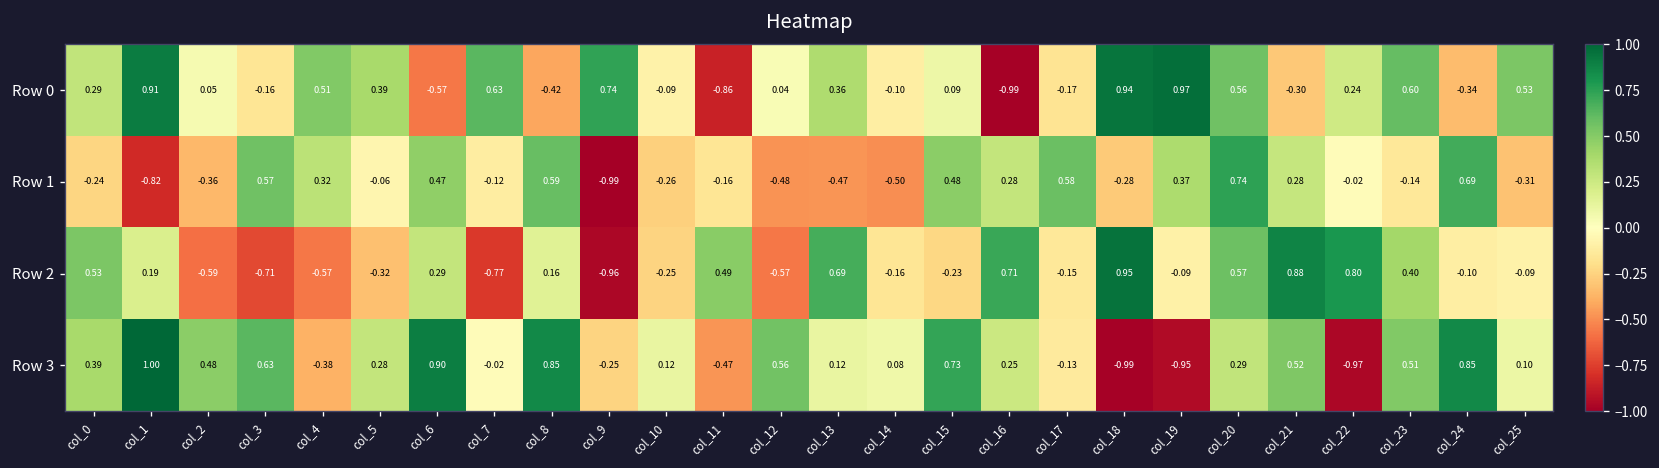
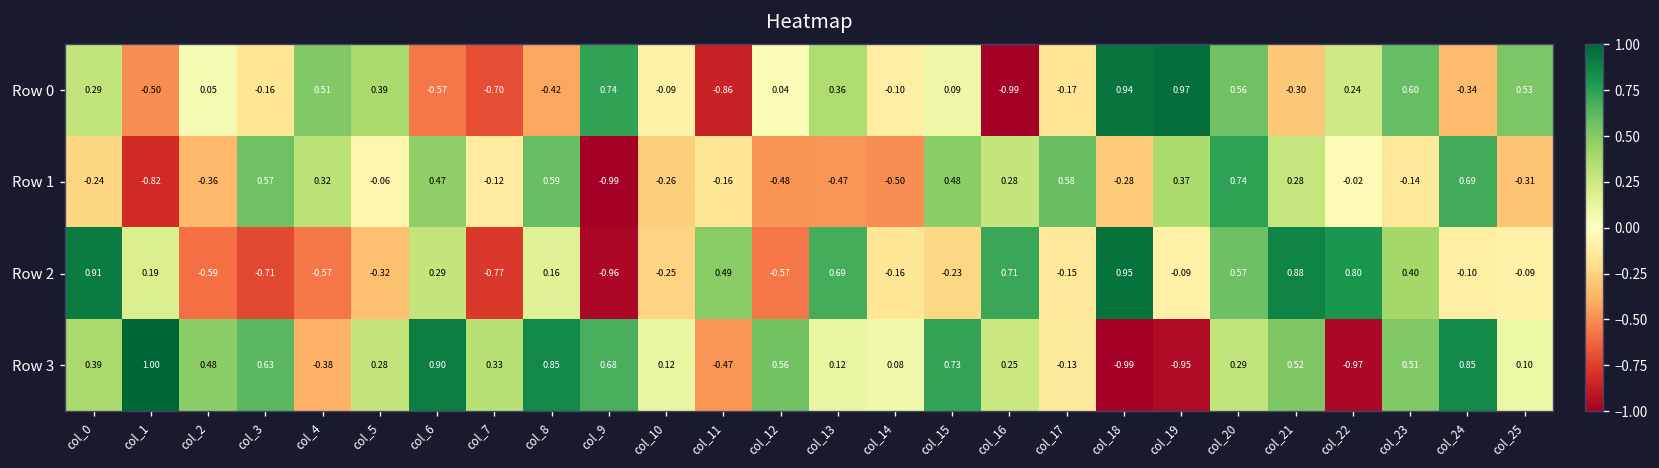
  {
    "Row 0": {
      "col_0": 0.29,
-     "col_1": 0.91,
+     "col_1": -0.50,
      "col_2": 0.05,
      "col_3": -0.16,
      "col_4": 0.51,
      "col_5": 0.39,
      "col_6": -0.57,
-     "col_7": 0.63,
+     "col_7": -0.70,
      "col_8": -0.42,
      "col_9": 0.74,
      "col_10": -0.09,
      "col_11": -0.86,
      "col_12": 0.04,
      "col_13": 0.36,
      "col_14": -0.10,
      "col_15": 0.09,
      "col_16": -0.99,
      "col_17": -0.17,
      "col_18": 0.94,
      "col_19": 0.97,
      "col_20": 0.56,
      "col_21": -0.30,
      "col_22": 0.24,
      "col_23": 0.60,
      "col_24": -0.34,
      "col_25": 0.53
    },
    "Row 1": {
      "col_0": -0.24,
      "col_1": -0.82,
      "col_2": -0.36,
      "col_3": 0.57,
      "col_4": 0.32,
      "col_5": -0.06,
      "col_6": 0.47,
      "col_7": -0.12,
      "col_8": 0.59,
      "col_9": -0.99,
      "col_10": -0.26,
      "col_11": -0.16,
      "col_12": -0.48,
      "col_13": -0.47,
      "col_14": -0.50,
      "col_15": 0.48,
      "col_16": 0.28,
      "col_17": 0.58,
      "col_18": -0.28,
      "col_19": 0.37,
      "col_20": 0.74,
      "col_21": 0.28,
      "col_22": -0.02,
      "col_23": -0.14,
      "col_24": 0.69,
      "col_25": -0.31
    },
    "Row 2": {
-     "col_0": 0.53,
+     "col_0": 0.91,
      "col_1": 0.19,
      "col_2": -0.59,
      "col_3": -0.71,
      "col_4": -0.57,
      "col_5": -0.32,
      "col_6": 0.29,
      "col_7": -0.77,
      "col_8": 0.16,
      "col_9": -0.96,
      "col_10": -0.25,
      "col_11": 0.49,
      "col_12": -0.57,
      "col_13": 0.69,
      "col_14": -0.16,
      "col_15": -0.23,
      "col_16": 0.71,
      "col_17": -0.15,
      "col_18": 0.95,
      "col_19": -0.09,
      "col_20": 0.57,
      "col_21": 0.88,
      "col_22": 0.80,
      "col_23": 0.40,
      "col_24": -0.10,
      "col_25": -0.09
    },
    "Row 3": {
      "col_0": 0.39,
      "col_1": 1.00,
      "col_2": 0.48,
      "col_3": 0.63,
      "col_4": -0.38,
      "col_5": 0.28,
      "col_6": 0.90,
-     "col_7": -0.02,
+     "col_7": 0.33,
      "col_8": 0.85,
-     "col_9": -0.25,
+     "col_9": 0.68,
      "col_10": 0.12,
      "col_11": -0.47,
      "col_12": 0.56,
      "col_13": 0.12,
      "col_14": 0.08,
      "col_15": 0.73,
      "col_16": 0.25,
      "col_17": -0.13,
      "col_18": -0.99,
      "col_19": -0.95,
      "col_20": 0.29,
      "col_21": 0.52,
      "col_22": -0.97,
      "col_23": 0.51,
      "col_24": 0.85,
      "col_25": 0.10
    }
  }
